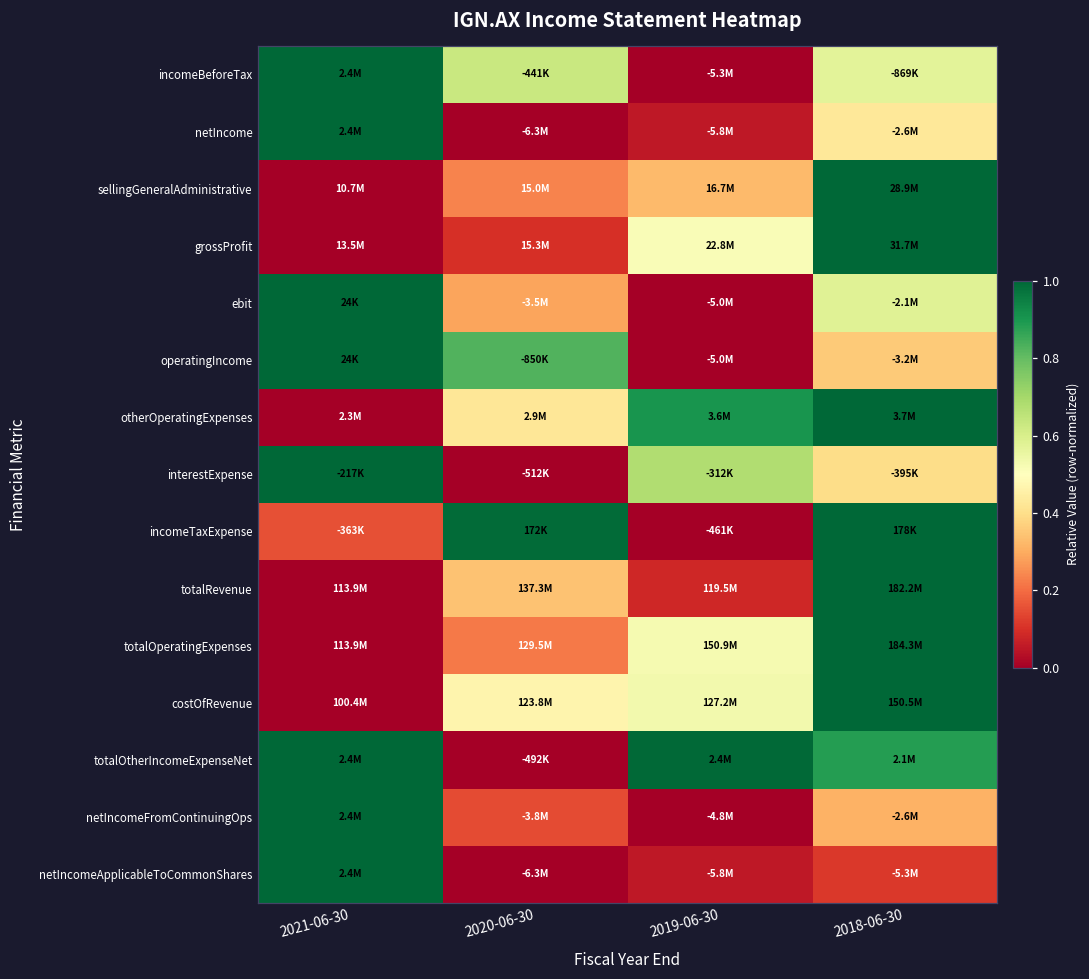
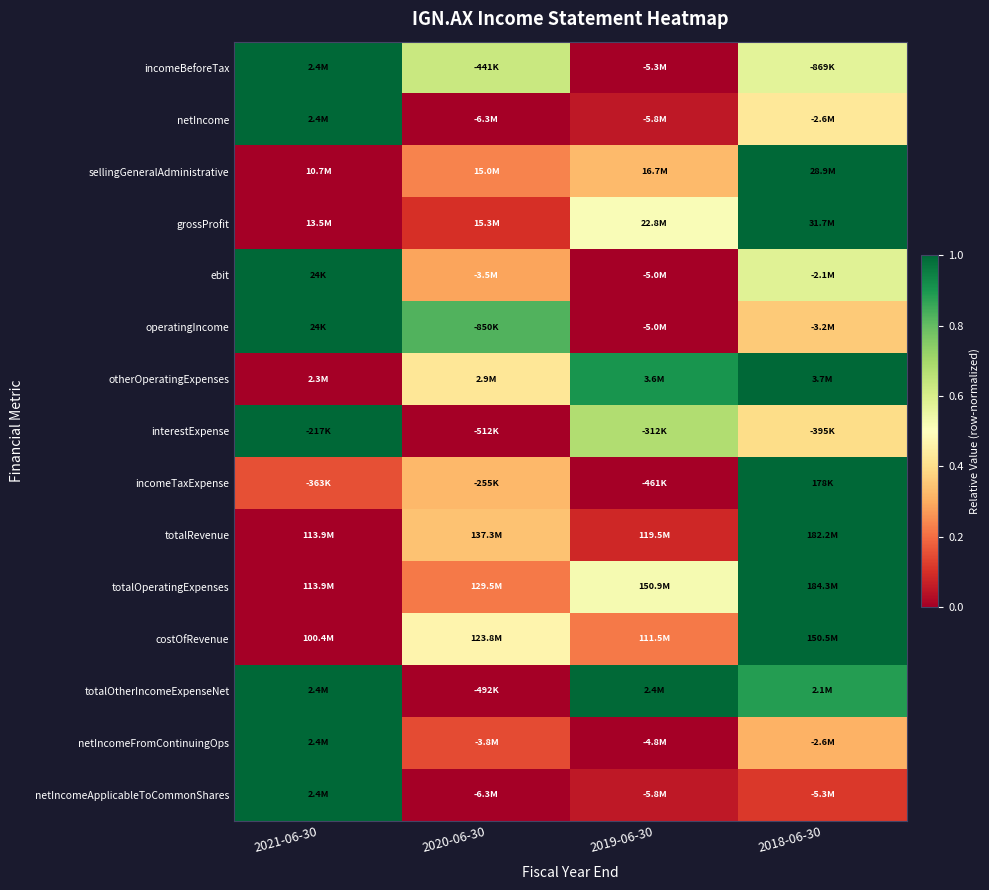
  {
    "incomeBeforeTax": {
      "2021-06-30": "2.4M",
      "2020-06-30": "-441K",
      "2019-06-30": "-5.3M",
      "2018-06-30": "-869K"
    },
    "netIncome": {
      "2021-06-30": "2.4M",
      "2020-06-30": "-6.3M",
      "2019-06-30": "-5.8M",
      "2018-06-30": "-2.6M"
    },
    "sellingGeneralAdministrative": {
      "2021-06-30": "10.7M",
      "2020-06-30": "15.0M",
      "2019-06-30": "16.7M",
      "2018-06-30": "28.9M"
    },
    "grossProfit": {
      "2021-06-30": "13.5M",
      "2020-06-30": "15.3M",
      "2019-06-30": "22.8M",
      "2018-06-30": "31.7M"
    },
    "ebit": {
      "2021-06-30": "24K",
      "2020-06-30": "-3.5M",
      "2019-06-30": "-5.0M",
      "2018-06-30": "-2.1M"
    },
    "operatingIncome": {
      "2021-06-30": "24K",
      "2020-06-30": "-850K",
      "2019-06-30": "-5.0M",
      "2018-06-30": "-3.2M"
    },
    "otherOperatingExpenses": {
      "2021-06-30": "2.3M",
      "2020-06-30": "2.9M",
      "2019-06-30": "3.6M",
      "2018-06-30": "3.7M"
    },
    "interestExpense": {
      "2021-06-30": "-217K",
      "2020-06-30": "-512K",
      "2019-06-30": "-312K",
      "2018-06-30": "-395K"
    },
    "incomeTaxExpense": {
      "2021-06-30": "-363K",
-     "2020-06-30": "172K",
+     "2020-06-30": "-255K",
      "2019-06-30": "-461K",
      "2018-06-30": "178K"
    },
    "totalRevenue": {
      "2021-06-30": "113.9M",
      "2020-06-30": "137.3M",
      "2019-06-30": "119.5M",
      "2018-06-30": "182.2M"
    },
    "totalOperatingExpenses": {
      "2021-06-30": "113.9M",
      "2020-06-30": "129.5M",
      "2019-06-30": "150.9M",
      "2018-06-30": "184.3M"
    },
    "costOfRevenue": {
      "2021-06-30": "100.4M",
      "2020-06-30": "123.8M",
-     "2019-06-30": "127.2M",
+     "2019-06-30": "111.5M",
      "2018-06-30": "150.5M"
    },
    "totalOtherIncomeExpenseNet": {
      "2021-06-30": "2.4M",
      "2020-06-30": "-492K",
      "2019-06-30": "2.4M",
      "2018-06-30": "2.1M"
    },
    "netIncomeFromContinuingOps": {
      "2021-06-30": "2.4M",
      "2020-06-30": "-3.8M",
      "2019-06-30": "-4.8M",
      "2018-06-30": "-2.6M"
    },
    "netIncomeApplicableToCommonShares": {
      "2021-06-30": "2.4M",
      "2020-06-30": "-6.3M",
      "2019-06-30": "-5.8M",
      "2018-06-30": "-5.3M"
    }
  }
